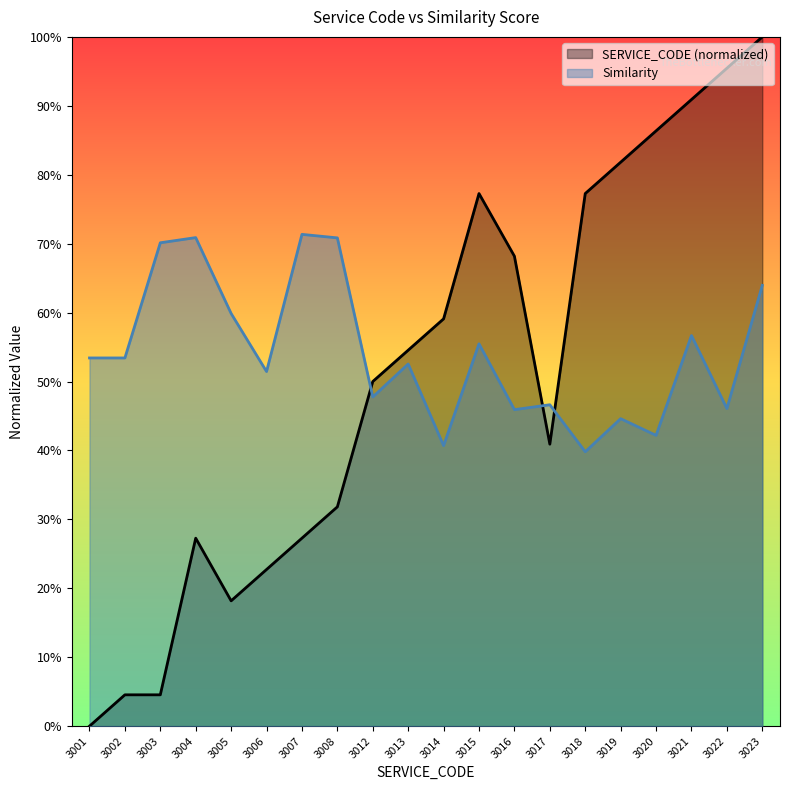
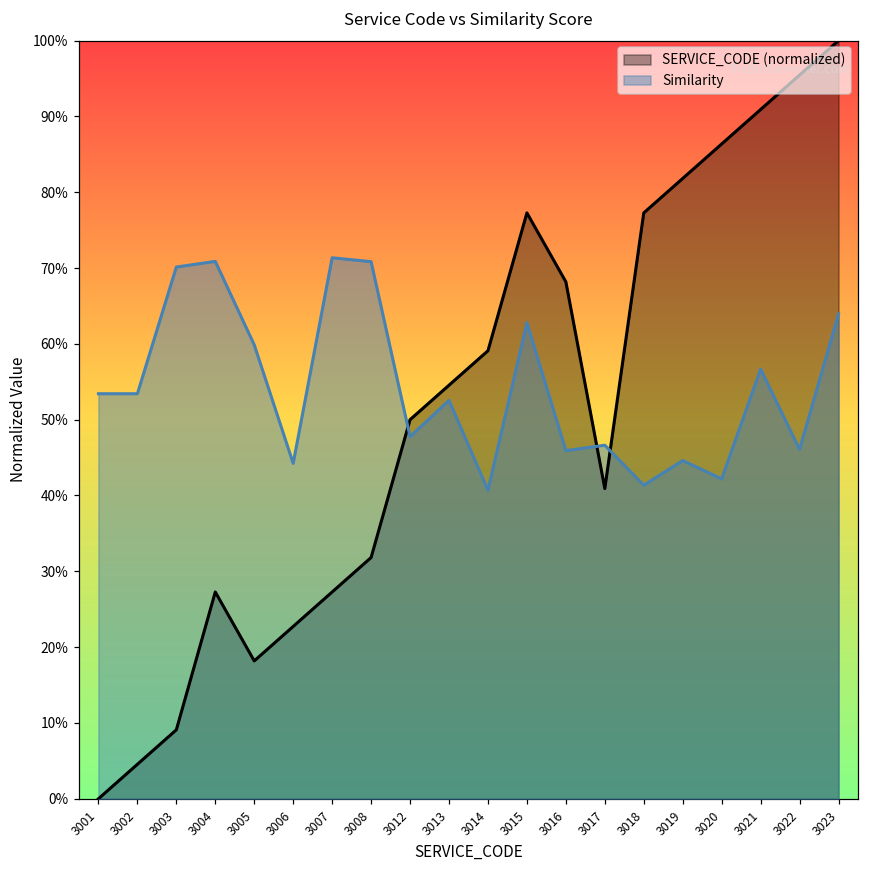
  {
    "SERVICE_CODE (normalized)": {
      "3001": "0%",
      "3002": "5%",
-     "3003": "5%",
+     "3003": "9%",
      "3004": "27%",
      "3005": "18%",
      "3006": "23%",
      "3007": "27%",
      "3008": "32%",
      "3012": "50%",
      "3013": "55%",
      "3014": "59%",
      "3015": "77%",
      "3016": "68%",
      "3017": "41%",
      "3018": "77%",
      "3019": "82%",
      "3020": "86%",
      "3021": "91%",
      "3023": "100%"
    },
    "Similarity": {
      "3001": "53%",
      "3002": "53%",
      "3003": "70%",
      "3004": "71%",
      "3005": "60%",
-     "3006": "51%",
+     "3006": "44%",
      "3007": "71%",
      "3008": "71%",
      "3012": "48%",
      "3013": "53%",
      "3014": "41%",
-     "3015": "55%",
+     "3015": "63%",
      "3016": "46%",
      "3017": "47%",
-     "3018": "40%",
+     "3018": "41%",
      "3019": "45%",
      "3020": "42%",
      "3021": "57%",
      "3022": "46%",
      "3023": "64%"
    }
  }
